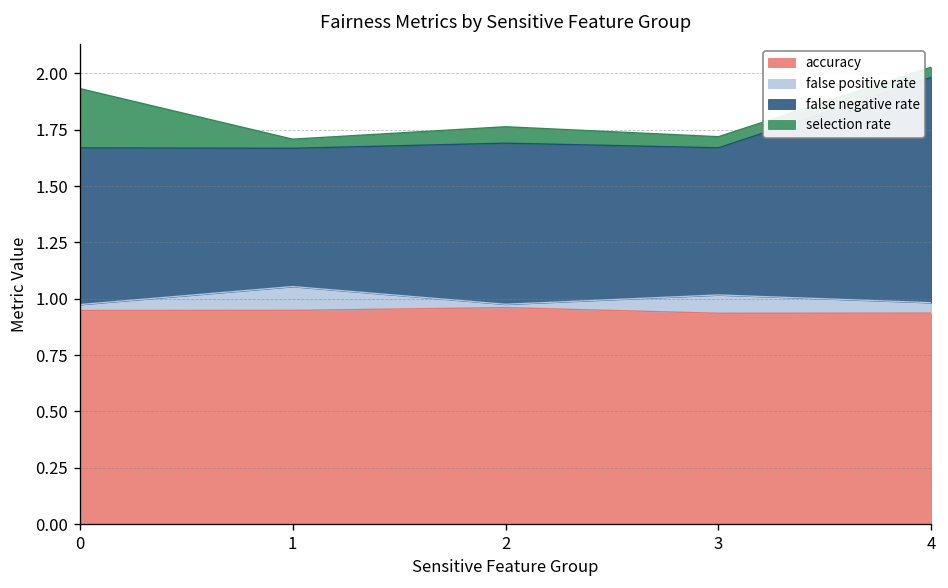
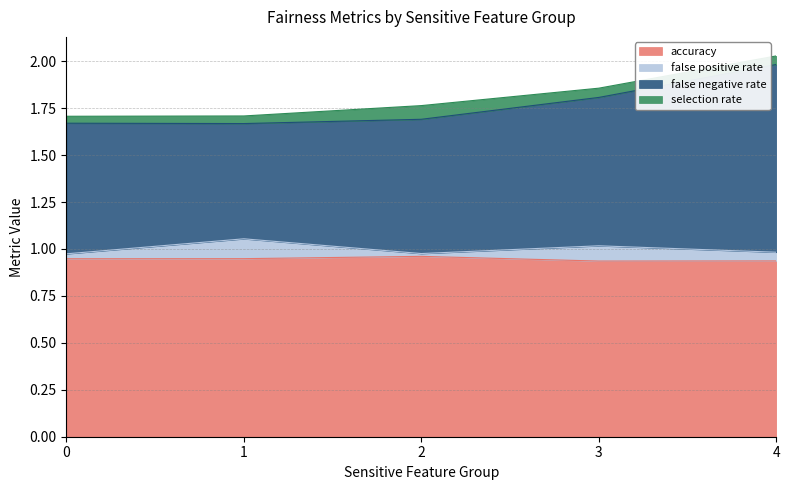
  {
    "accuracy": {
      "0": 0.95,
      "1": 0.95,
      "2": 0.96,
      "3": 0.94,
      "4": 0.94
    },
    "false positive rate": {
      "0": 0.03,
      "1": 0.11,
      "2": 0.01,
      "3": 0.08,
      "4": 0.05
    },
    "false negative rate": {
      "0": 0.70,
      "1": 0.61,
      "2": 0.72,
-     "3": 0.65,
+     "3": 0.79,
      "4": 1.00
    },
    "selection rate": {
-     "0": 0.26,
+     "0": 0.04,
      "1": 0.04,
      "2": 0.07,
      "3": 0.05,
      "4": 0.05
    }
  }
